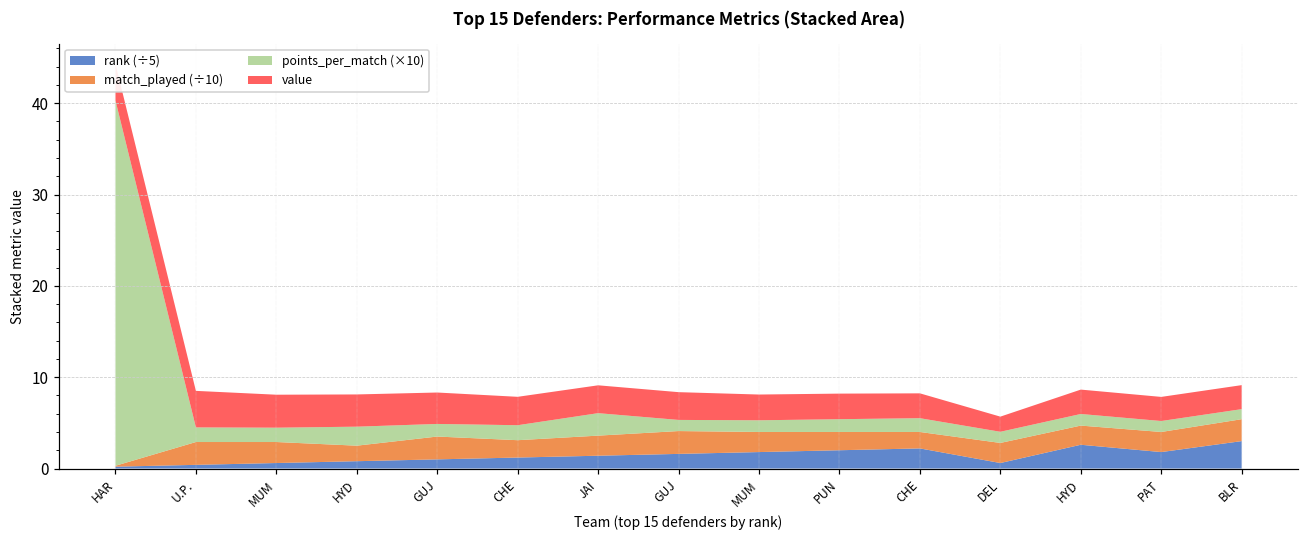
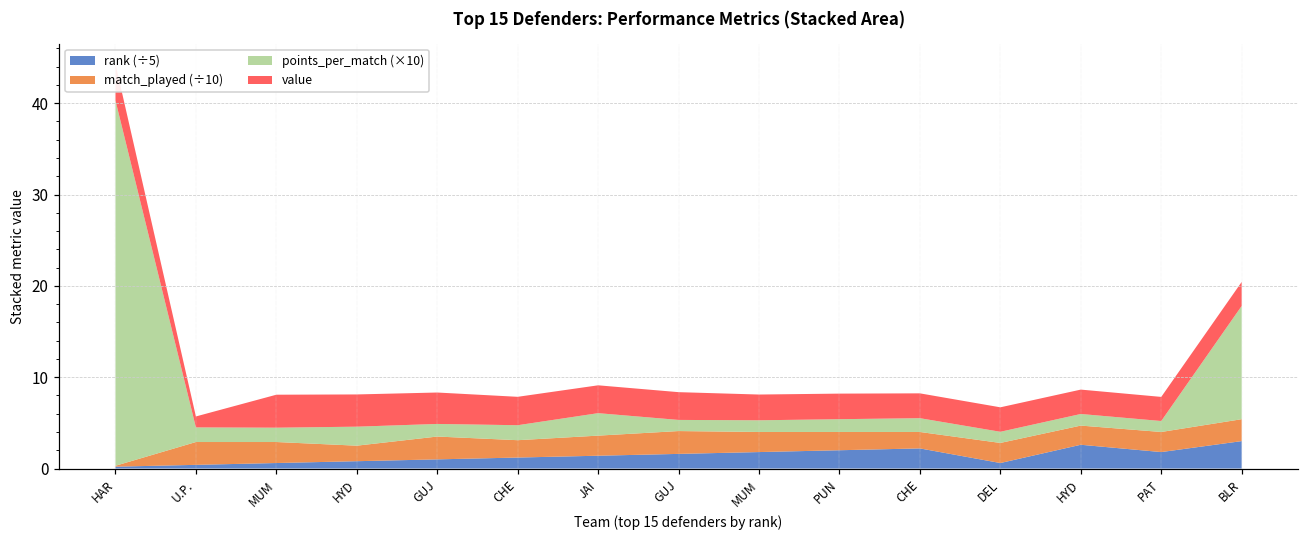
  {
    "rank (÷5)": {
      "U.P.": 0,
      "JAI": 1,
      "PUN": 2,
      "DEL": 1,
      "PAT": 2,
      "BLR": 3
    },
    "match_played (÷10)": {
      "U.P.": 3,
      "JAI": 2,
      "PUN": 2,
      "DEL": 2,
      "PAT": 2,
      "BLR": 2
    },
    "points_per_match (×10)": {
      "HAR": 40,
      "U.P.": 2,
      "JAI": 2,
      "PUN": 1,
      "DEL": 1,
      "PAT": 1,
-     "BLR": 1
+     "BLR": 12
    },
    "value": {
-     "U.P.": 4,
+     "U.P.": 1,
      "JAI": 3,
      "PUN": 3,
-     "DEL": 2,
+     "DEL": 3,
      "PAT": 3,
      "BLR": 3
    }
  }
